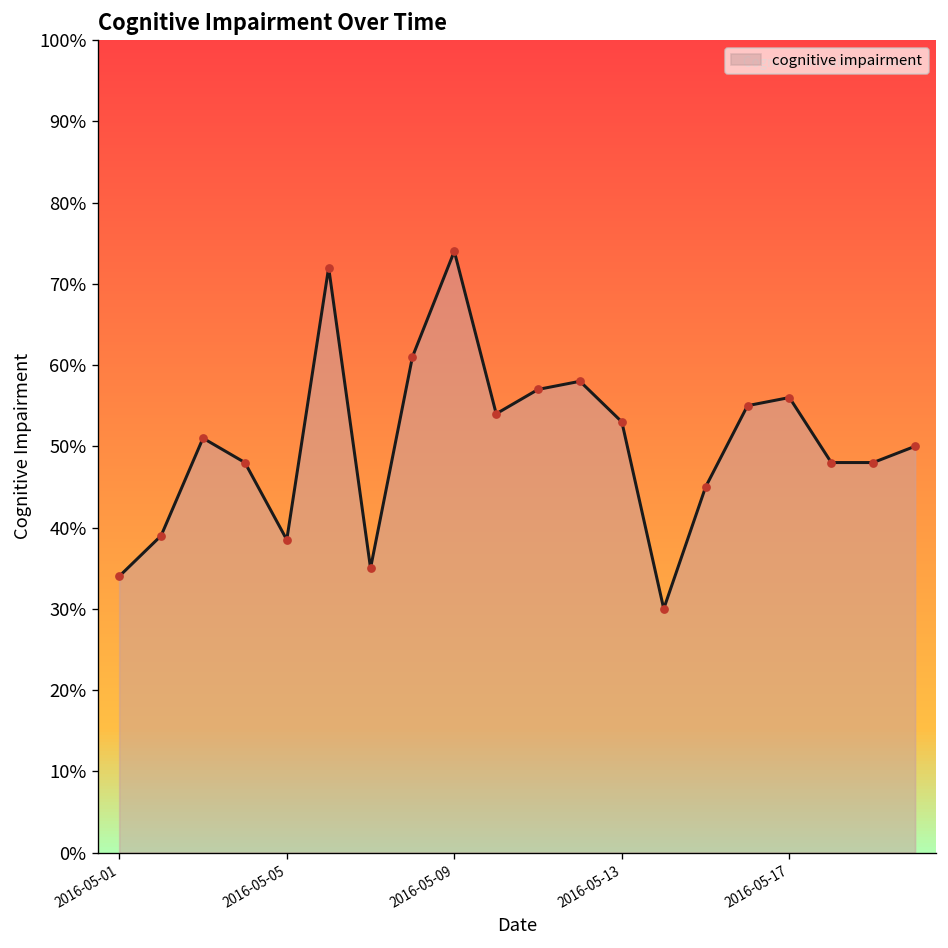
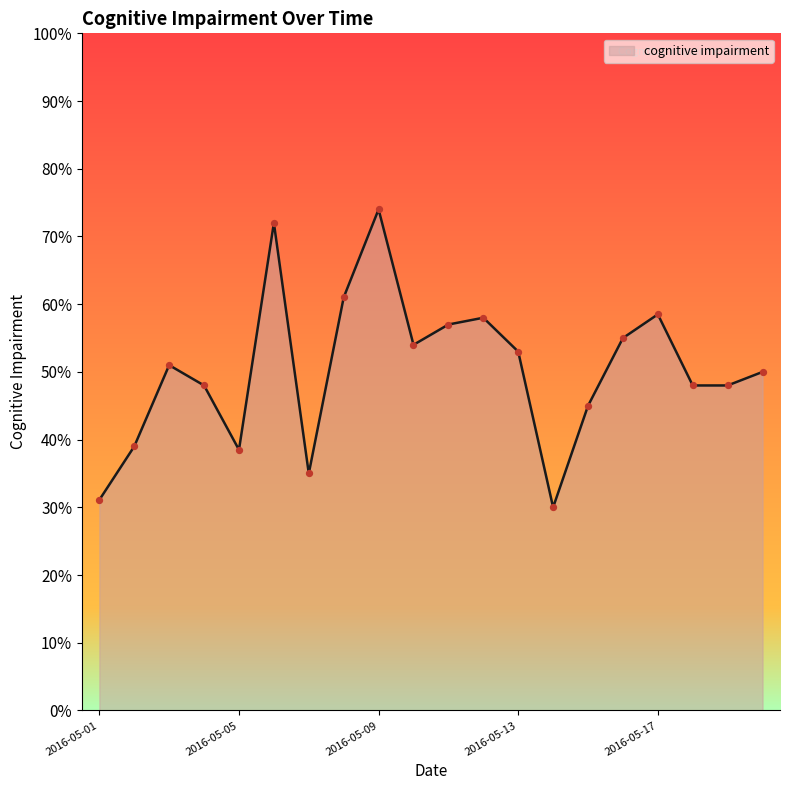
  {
-   "2016-05-01": "34%",
+   "2016-05-01": "31%",
    "2016-05-05": "39%",
    "2016-05-09": "74%",
    "2016-05-13": "53%",
-   "2016-05-17": "56%"
+   "2016-05-17": "59%"
  }
